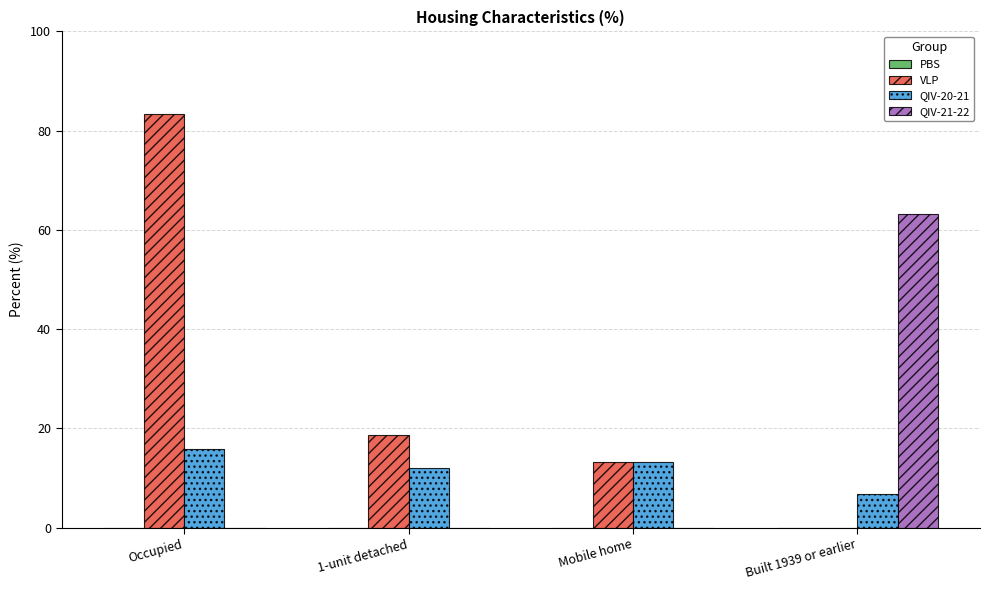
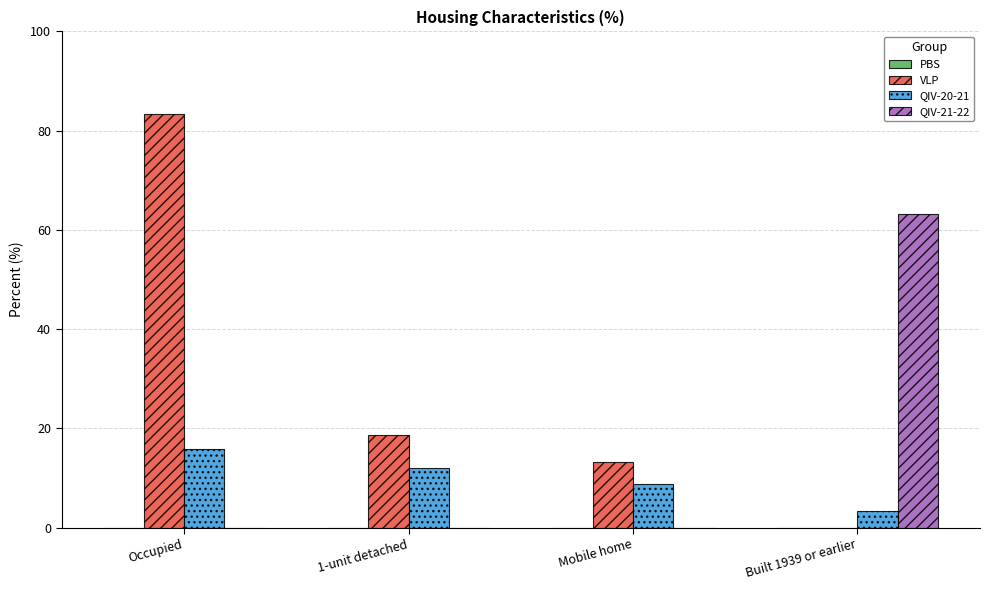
  {
    "PBS": {
      "Occupied": 0,
      "1-unit detached": 0,
      "Mobile home": 0,
      "Built 1939 or earlier": 0
    },
    "VLP": {
      "Occupied": 83,
      "1-unit detached": 19,
      "Mobile home": 13,
      "Built 1939 or earlier": 0
    },
    "QIV-20-21": {
      "Occupied": 16,
      "1-unit detached": 12,
-     "Mobile home": 13,
-     "Built 1939 or earlier": 7
+     "Mobile home": 9,
+     "Built 1939 or earlier": 3
    },
    "QIV-21-22": {
      "Occupied": 0,
      "1-unit detached": 0,
      "Mobile home": 0,
      "Built 1939 or earlier": 63
    }
  }
